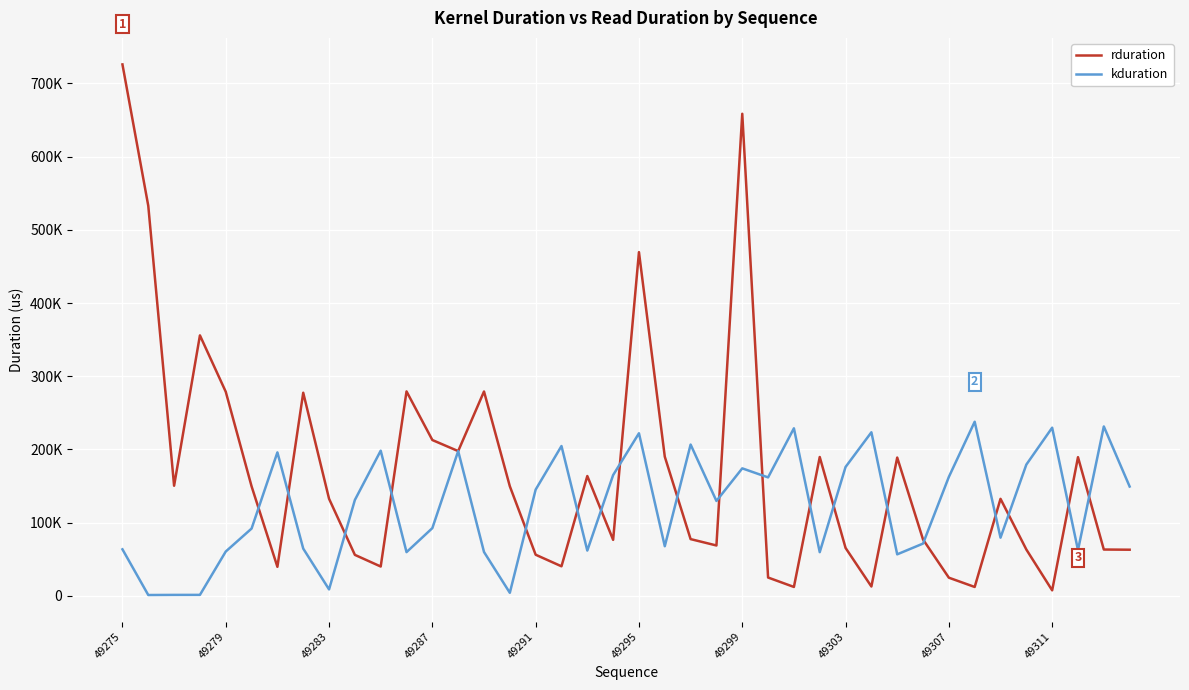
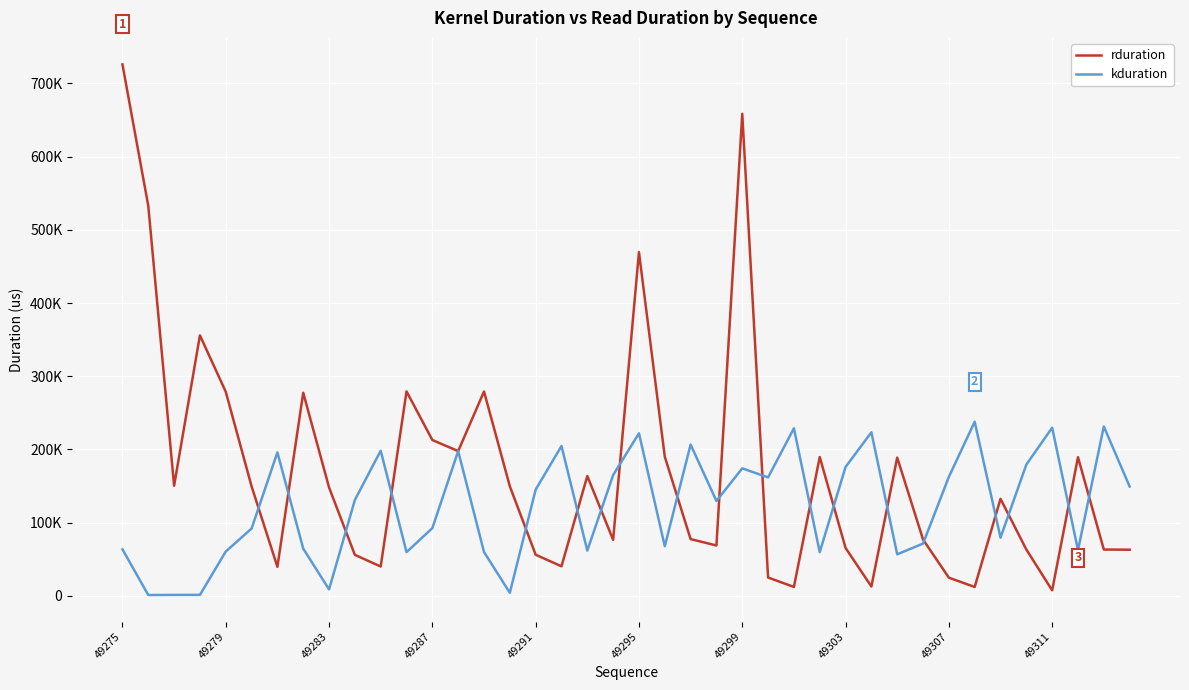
  {
    "rduration": {
      "49275": 730000,
      "49279": 280000,
-     "49283": 130000,
+     "49283": 150000,
      "49287": 210000,
      "49291": 60000,
      "49295": 470000,
      "49299": 660000,
      "49303": 70000,
      "49307": 20000,
      "49311": 10000
    },
    "kduration": {
      "49275": 60000,
      "49279": 60000,
      "49283": 10000,
      "49287": 90000,
      "49291": 150000,
      "49295": 220000,
      "49299": 170000,
      "49303": 180000,
      "49307": 160000,
      "49311": 230000
    }
  }
